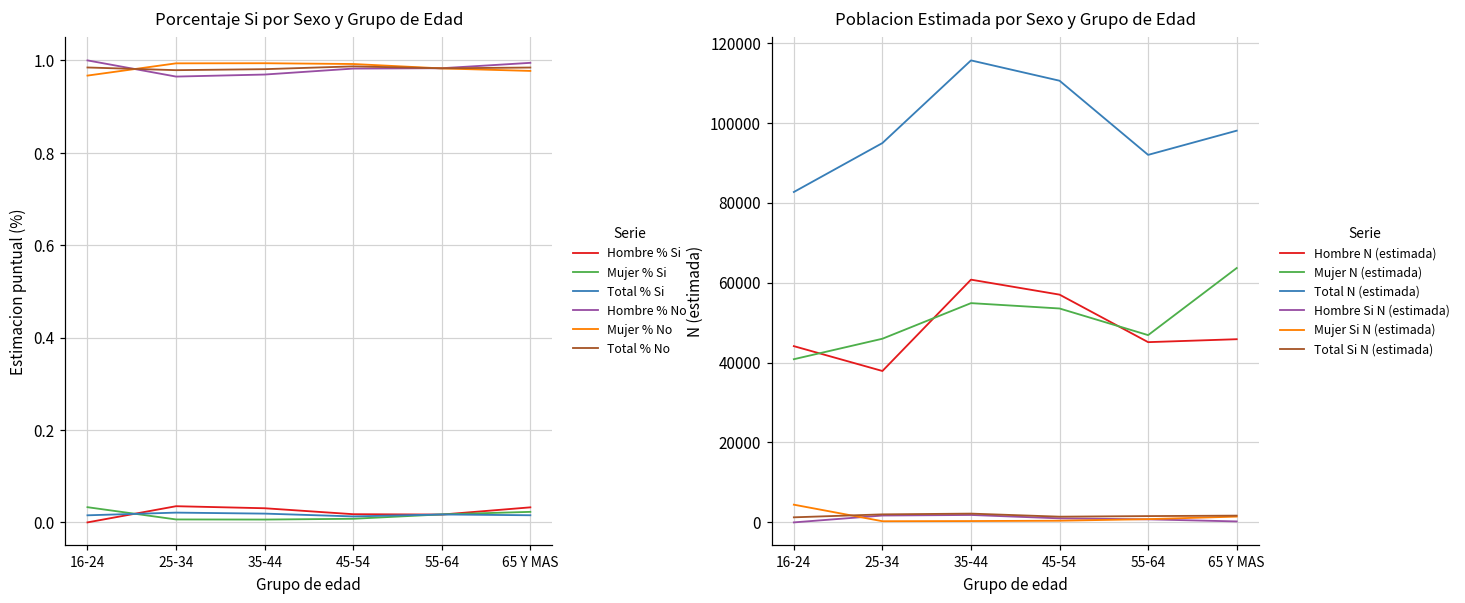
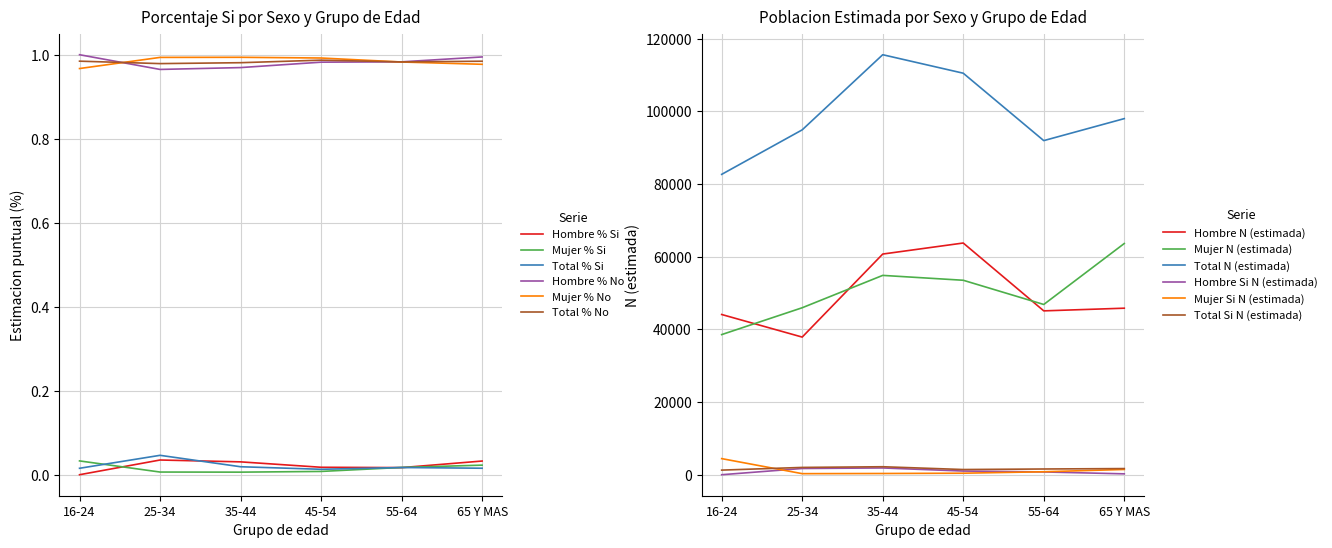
  {
    "Porcentaje Si por Sexo y Grupo de Edad": {
      "Hombre % Si": {
        "16-24": 0.00,
        "25-34": 0.04,
        "35-44": 0.03,
        "65 Y MAS": 0.03
      },
      "Mujer % Si": {
        "16-24": 0.03,
        "25-34": 0.01,
        "35-44": 0.01,
        "65 Y MAS": 0.02
      },
      "Total % Si": {
        "16-24": 0.02,
-       "25-34": 0.02,
+       "25-34": 0.05,
        "35-44": 0.02,
        "65 Y MAS": 0.02
      },
      "Hombre % No": {
        "16-24": 1.00,
        "25-34": 0.96,
        "35-44": 0.97,
        "65 Y MAS": 0.99
      },
      "Mujer % No": {
        "16-24": 0.97,
        "25-34": 0.99,
        "35-44": 0.99,
        "65 Y MAS": 0.98
      },
      "Total % No": {
        "16-24": 0.98,
        "25-34": 0.98,
        "35-44": 0.98,
        "65 Y MAS": 0.98
      }
    },
    "Poblacion Estimada por Sexo y Grupo de Edad": {
      "Hombre N (estimada)": {
        "16-24": 44000,
        "25-34": 38000,
        "35-44": 61000,
-       "45-54": 57000,
+       "45-54": 64000,
        "55-64": 45000,
        "65 Y MAS": 46000
      },
      "Mujer N (estimada)": {
-       "16-24": 41000,
+       "16-24": 39000,
        "25-34": 46000,
        "35-44": 55000,
        "45-54": 54000,
        "55-64": 47000,
        "65 Y MAS": 64000
      },
      "Total N (estimada)": {
        "16-24": 83000,
        "25-34": 95000,
        "35-44": 116000,
        "45-54": 111000,
        "55-64": 92000,
        "65 Y MAS": 98000
      },
      "Hombre Si N (estimada)": {
        "16-24": 0,
        "65 Y MAS": 0
      },
      "Mujer Si N (estimada)": {
        "16-24": 4000,
        "25-34": 0,
        "35-44": 0
      },
      "Total Si N (estimada)": {
        "16-24": 1000,
        "55-64": 2000
      }
    }
  }
